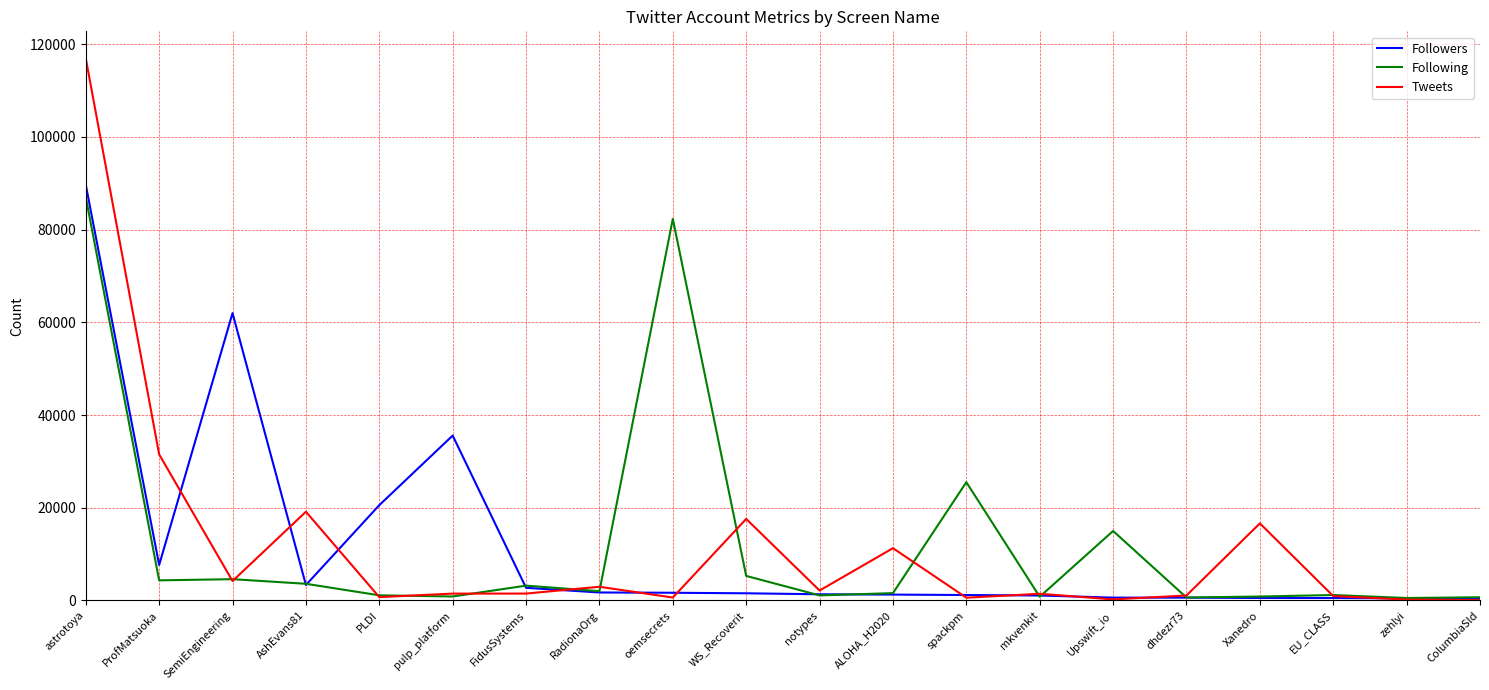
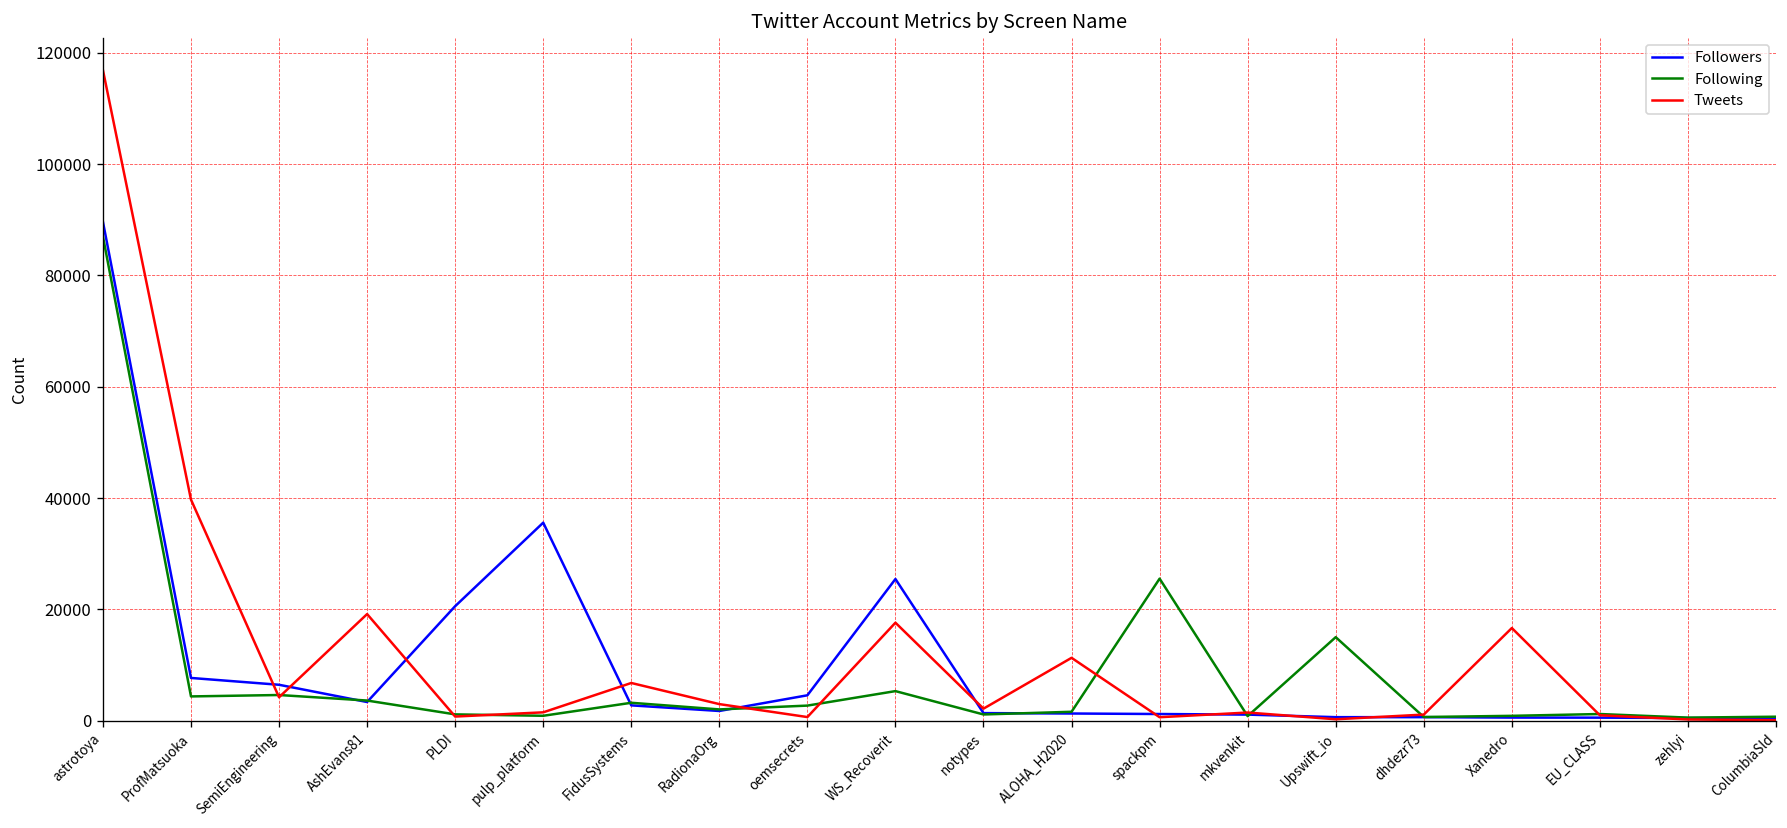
  {
    "Followers": {
      "astrotoya": 90000,
      "ProfMatsuoka": 8000,
-     "SemiEngineering": 62000,
+     "SemiEngineering": 6000,
      "PLDI": 21000,
      "pulp_platform": 36000,
-     "oemsecrets": 2000,
-     "WS_Recoverit": 2000,
+     "oemsecrets": 5000,
+     "WS_Recoverit": 25000,
      "spackpm": 1000
    },
    "Following": {
      "astrotoya": 87000,
      "ProfMatsuoka": 4000,
      "pulp_platform": 1000,
-     "oemsecrets": 82000,
+     "oemsecrets": 3000,
      "WS_Recoverit": 5000,
      "spackpm": 26000,
      "Upswift_io": 15000
    },
    "Tweets": {
      "astrotoya": 117000,
-     "ProfMatsuoka": 32000,
+     "ProfMatsuoka": 40000,
      "AshEvans81": 19000,
      "pulp_platform": 1000,
-     "FidusSystems": 1000,
+     "FidusSystems": 7000,
      "RadionaOrg": 3000,
      "oemsecrets": 1000,
      "WS_Recoverit": 18000,
      "notypes": 2000,
      "ALOHA_H2020": 11000,
      "spackpm": 1000,
      "Xanedro": 17000
    }
  }
